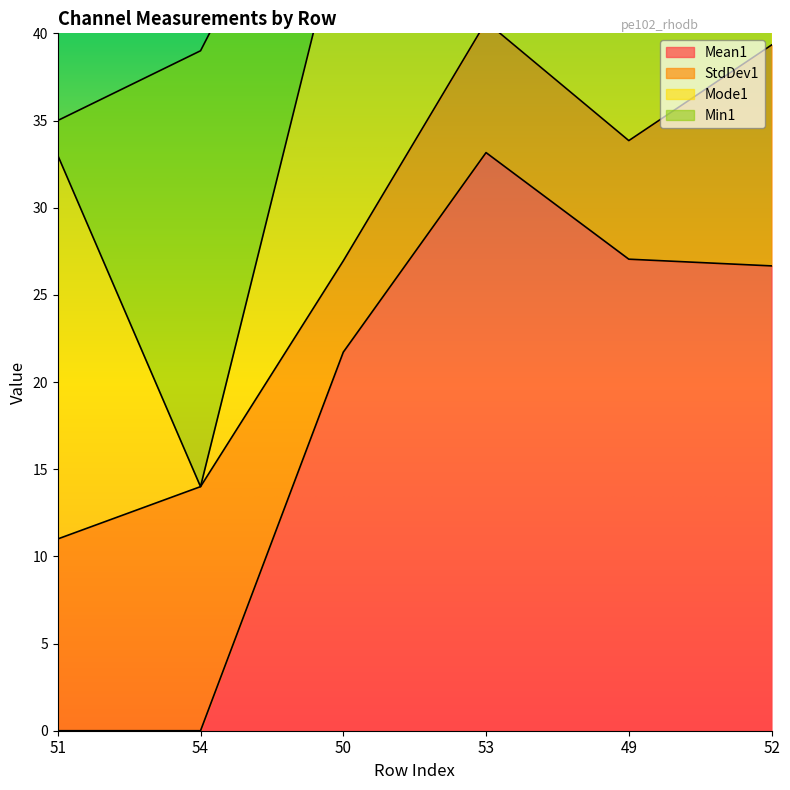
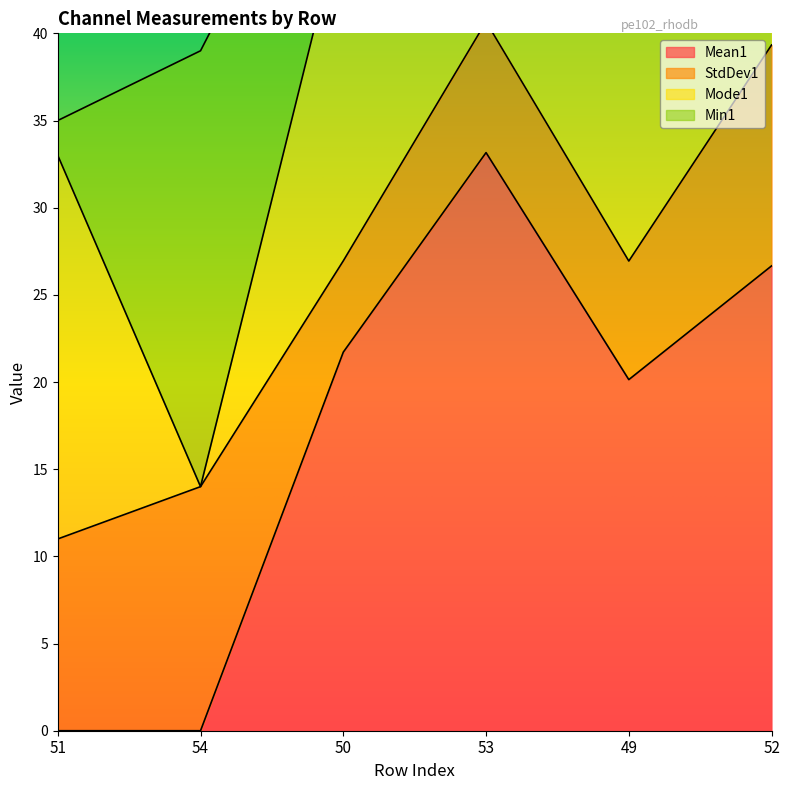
  {
    "Mean1": {
      "51": 0.0,
      "54": 0.0,
      "50": 21.7,
      "53": 33.2,
-     "49": 27.0,
+     "49": 20.1,
      "52": 26.7
    },
    "StdDev1": {
      "51": 11.0,
      "50": 5.2,
      "49": 6.8,
      "52": 12.7
    },
    "Mode1": {
      "51": 22.0
    },
    "Min1": {
      "51": 2.0,
      "54": 25.0
    }
  }
